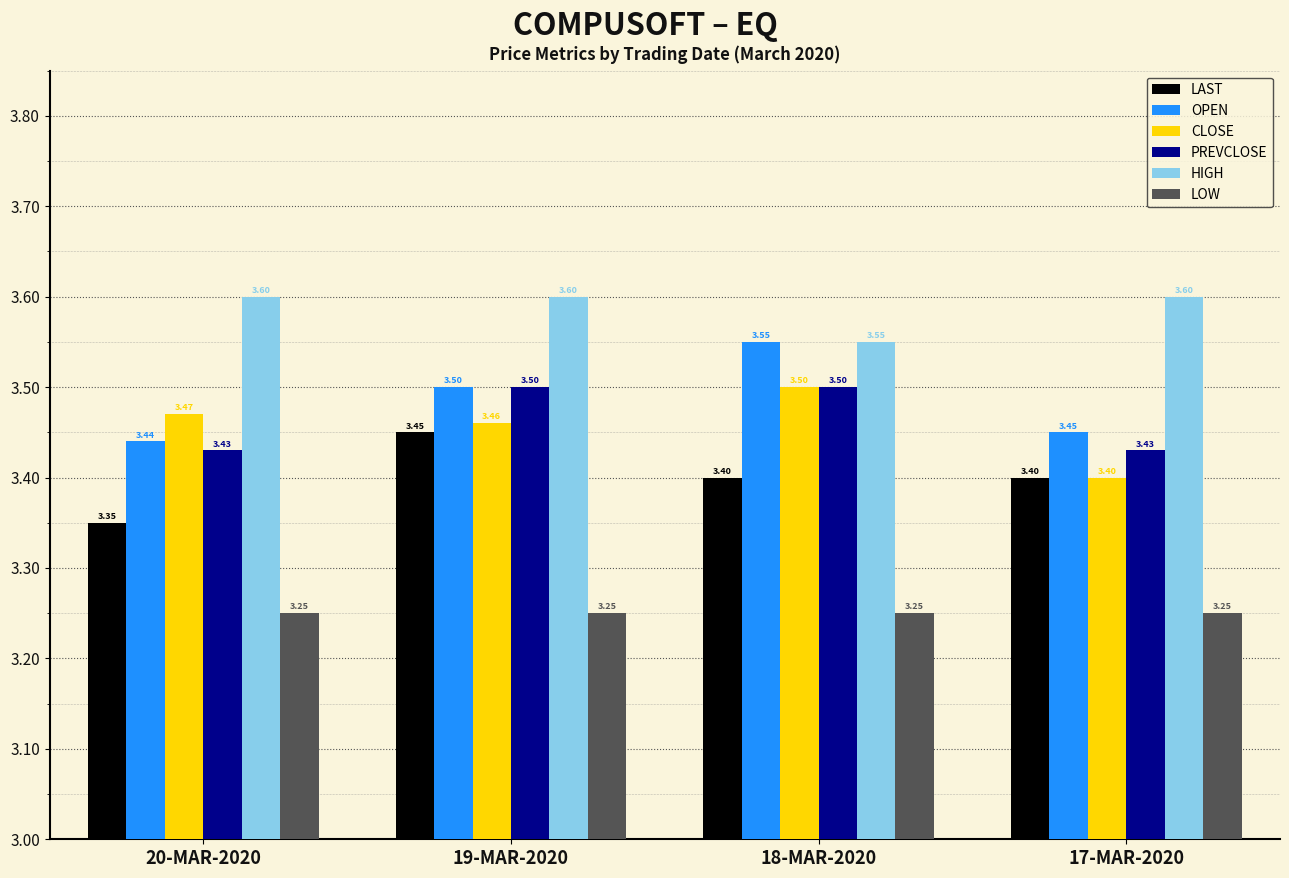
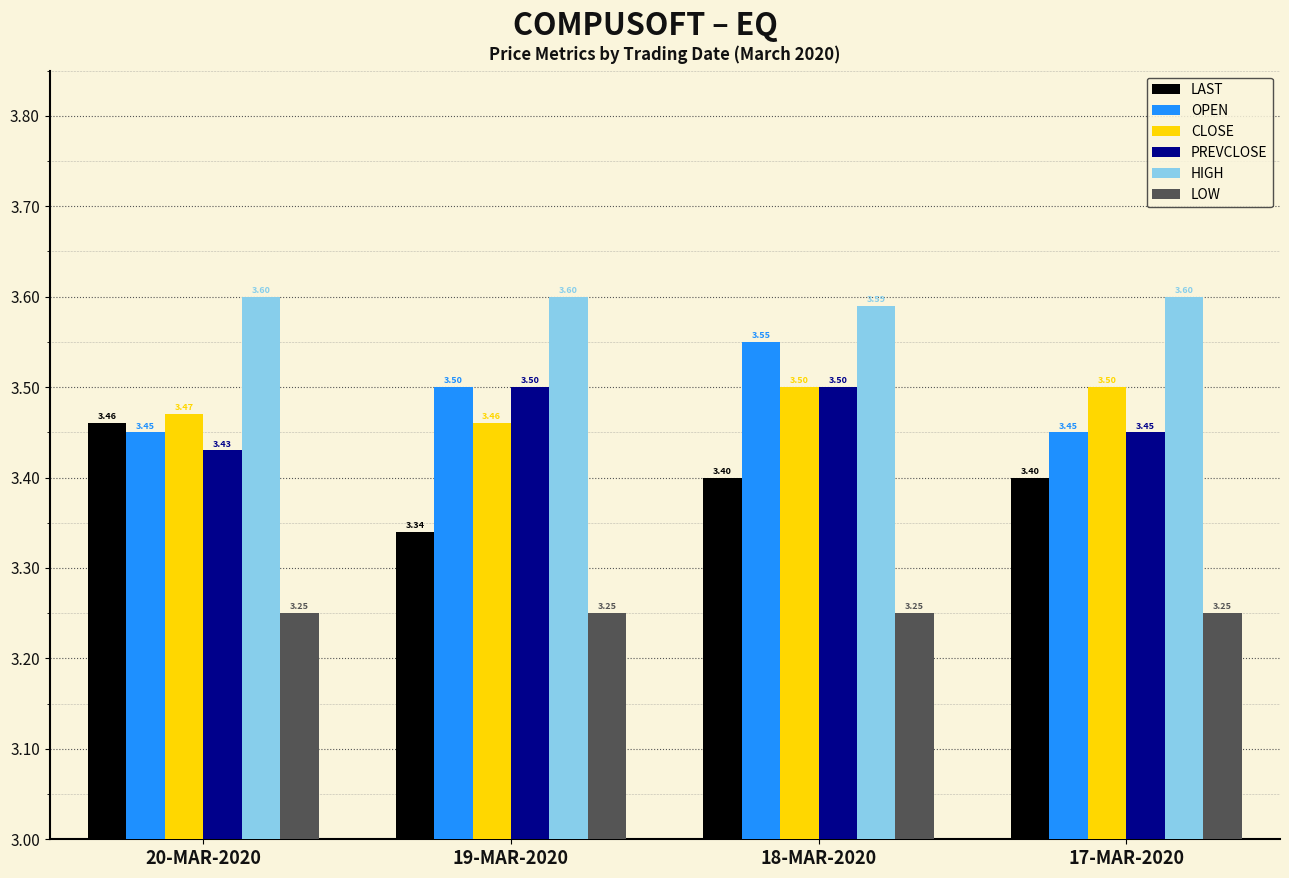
  {
    "LAST": {
-     "20-MAR-2020": 3.35,
-     "19-MAR-2020": 3.45,
+     "20-MAR-2020": 3.46,
+     "19-MAR-2020": 3.34,
      "18-MAR-2020": 3.40,
      "17-MAR-2020": 3.40
    },
    "OPEN": {
-     "20-MAR-2020": 3.44,
+     "20-MAR-2020": 3.45,
      "19-MAR-2020": 3.50,
      "18-MAR-2020": 3.55,
      "17-MAR-2020": 3.45
    },
    "CLOSE": {
      "20-MAR-2020": 3.47,
      "19-MAR-2020": 3.46,
      "18-MAR-2020": 3.50,
-     "17-MAR-2020": 3.40
+     "17-MAR-2020": 3.50
    },
    "PREVCLOSE": {
      "20-MAR-2020": 3.43,
      "19-MAR-2020": 3.50,
      "18-MAR-2020": 3.50,
-     "17-MAR-2020": 3.43
+     "17-MAR-2020": 3.45
    },
    "HIGH": {
      "20-MAR-2020": 3.60,
      "19-MAR-2020": 3.60,
-     "18-MAR-2020": 3.55,
+     "18-MAR-2020": 3.59,
      "17-MAR-2020": 3.60
    },
    "LOW": {
      "20-MAR-2020": 3.25,
      "19-MAR-2020": 3.25,
      "18-MAR-2020": 3.25,
      "17-MAR-2020": 3.25
    }
  }
